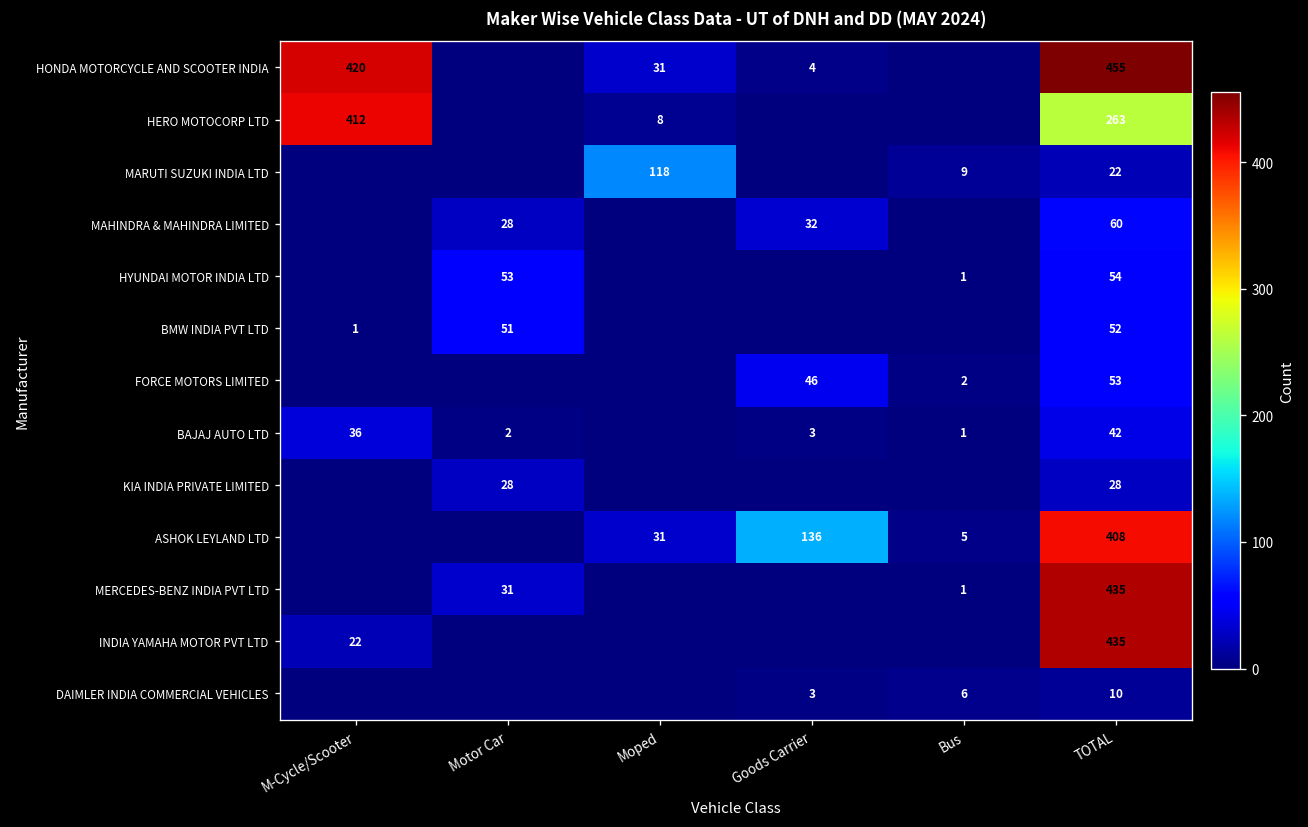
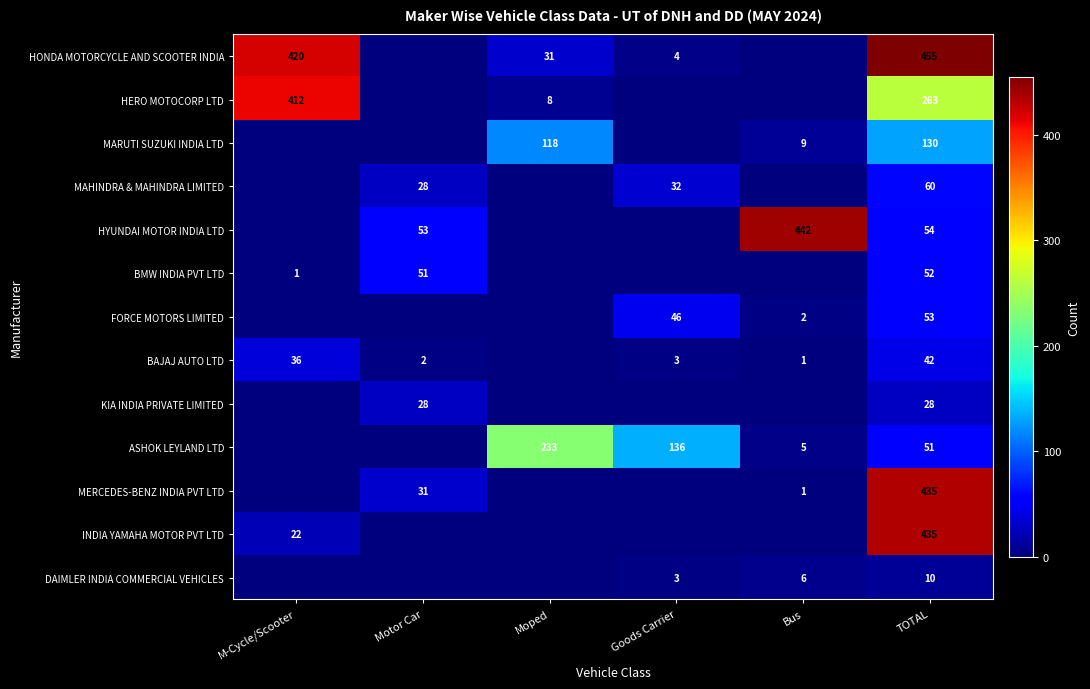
  {
    "HONDA MOTORCYCLE AND SCOOTER INDIA": {
      "M-Cycle/Scooter": 420,
      "Moped": 31,
      "Goods Carrier": 4,
      "TOTAL": 455
    },
    "HERO MOTOCORP LTD": {
      "M-Cycle/Scooter": 412,
      "Moped": 8,
      "TOTAL": 263
    },
    "MARUTI SUZUKI INDIA LTD": {
      "Moped": 118,
      "Bus": 9,
-     "TOTAL": 22
+     "TOTAL": 130
    },
    "MAHINDRA & MAHINDRA LIMITED": {
      "Motor Car": 28,
      "Goods Carrier": 32,
      "TOTAL": 60
    },
    "HYUNDAI MOTOR INDIA LTD": {
      "Motor Car": 53,
-     "Bus": 1,
+     "Bus": 442,
      "TOTAL": 54
    },
    "BMW INDIA PVT LTD": {
      "M-Cycle/Scooter": 1,
      "Motor Car": 51,
      "TOTAL": 52
    },
    "FORCE MOTORS LIMITED": {
      "Goods Carrier": 46,
      "Bus": 2,
      "TOTAL": 53
    },
    "BAJAJ AUTO LTD": {
      "M-Cycle/Scooter": 36,
      "Motor Car": 2,
      "Goods Carrier": 3,
      "Bus": 1,
      "TOTAL": 42
    },
    "KIA INDIA PRIVATE LIMITED": {
      "Motor Car": 28,
      "TOTAL": 28
    },
    "ASHOK LEYLAND LTD": {
-     "Moped": 31,
+     "Moped": 233,
      "Goods Carrier": 136,
      "Bus": 5,
-     "TOTAL": 408
+     "TOTAL": 51
    },
    "MERCEDES-BENZ INDIA PVT LTD": {
      "Motor Car": 31,
      "Bus": 1,
      "TOTAL": 435
    },
    "INDIA YAMAHA MOTOR PVT LTD": {
      "M-Cycle/Scooter": 22,
      "TOTAL": 435
    },
    "DAIMLER INDIA COMMERCIAL VEHICLES": {
      "Goods Carrier": 3,
      "Bus": 6,
      "TOTAL": 10
    }
  }
